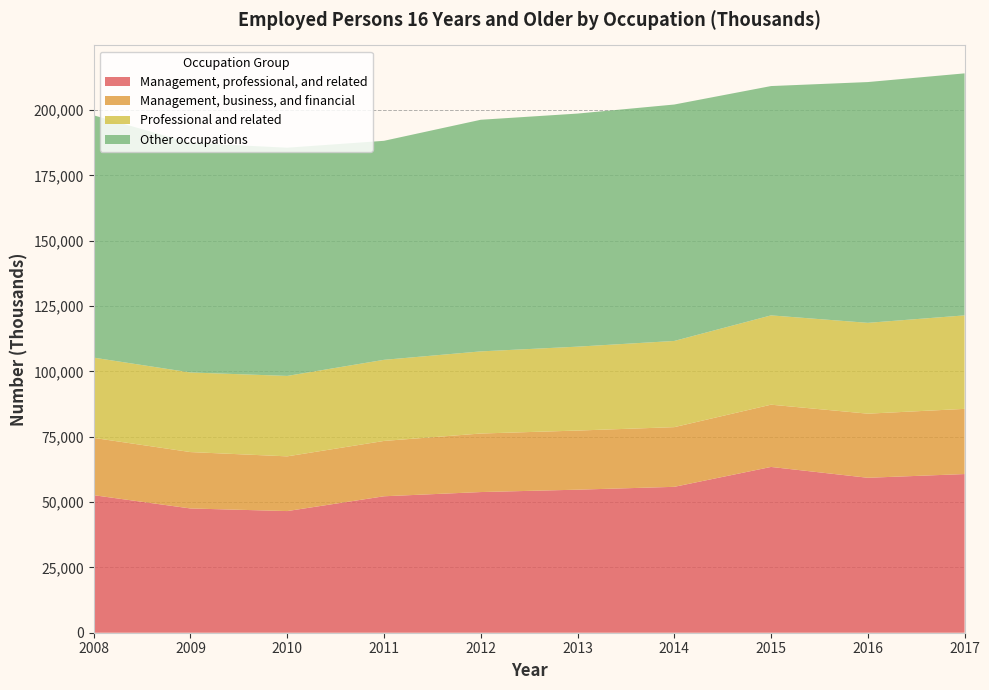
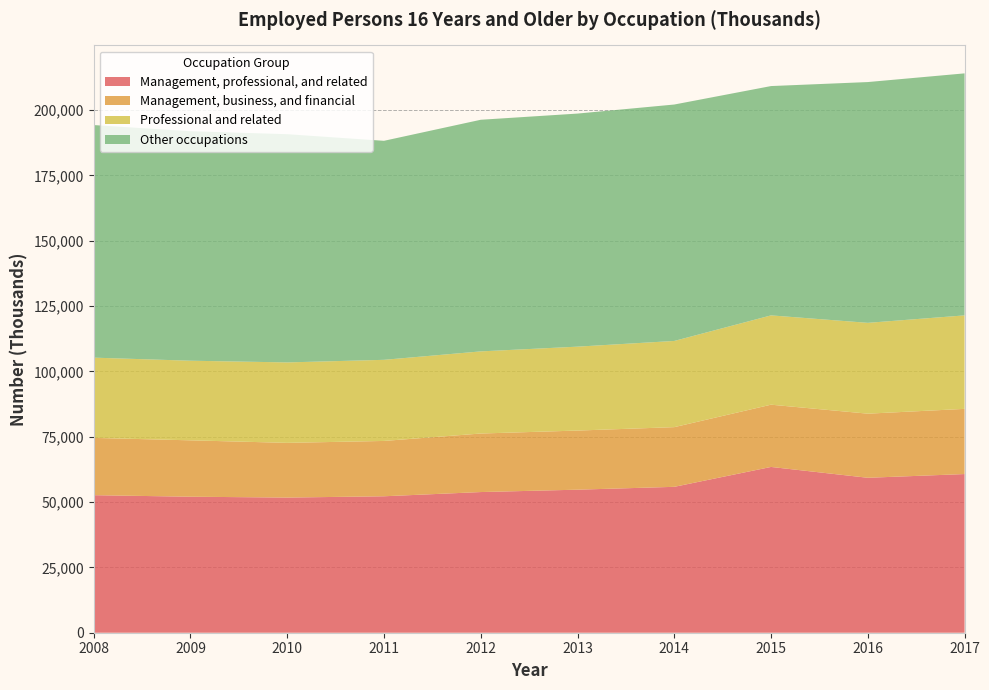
  {
    "Management, professional, and related": {
      "2008": "53,000",
-     "2009": "48,000",
-     "2010": "47,000",
+     "2009": "52,000",
+     "2010": "52,000",
      "2011": "52,000",
      "2012": "54,000",
      "2013": "55,000",
      "2014": "56,000",
      "2015": "63,000",
      "2016": "59,000",
      "2017": "61,000"
    },
    "Other occupations": {
-     "2008": "93,000",
+     "2008": "89,000",
      "2011": "84,000",
      "2012": "89,000",
      "2013": "89,000",
      "2014": "90,000",
      "2015": "88,000",
      "2016": "92,000",
      "2017": "93,000"
    }
  }
